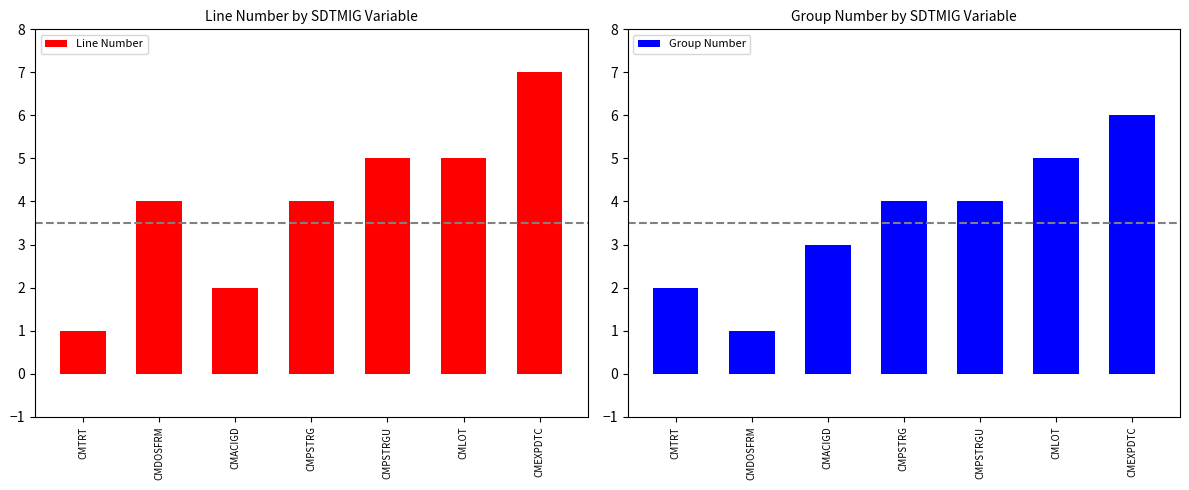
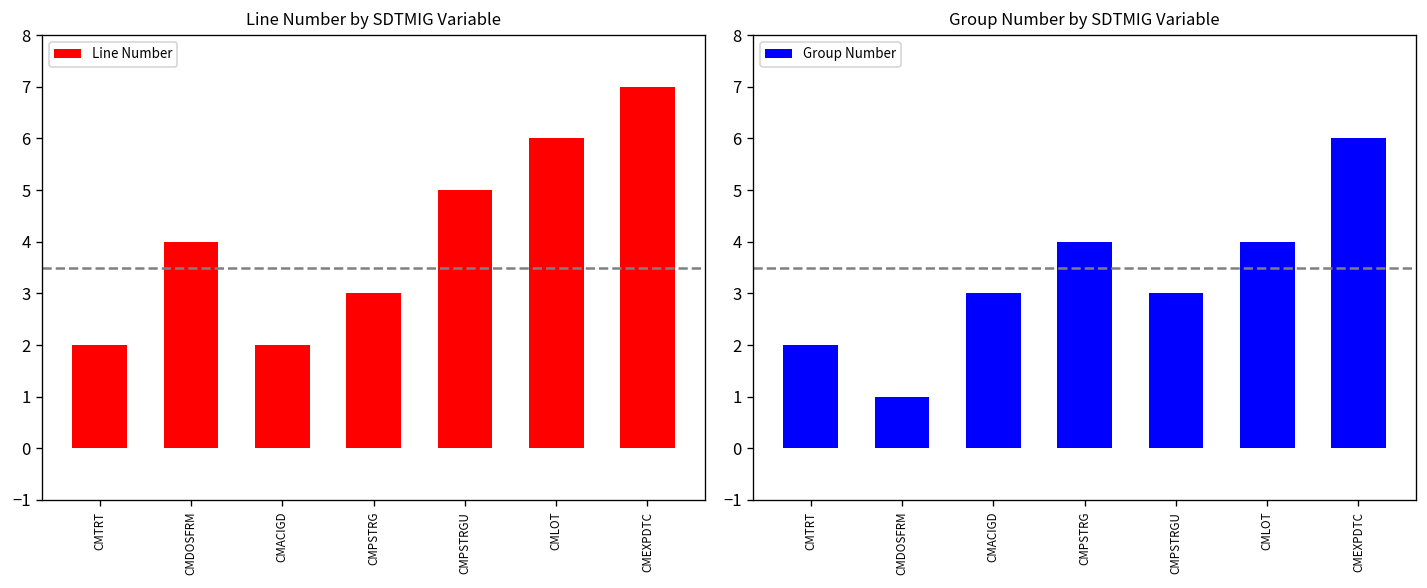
  {
    "Line Number by SDTMIG Variable": {
-     "CMTRT": 1,
+     "CMTRT": 2,
      "CMDOSFRM": 4,
      "CMACIGD": 2,
-     "CMPSTRG": 4,
+     "CMPSTRG": 3,
      "CMPSTRGU": 5,
-     "CMLOT": 5,
+     "CMLOT": 6,
      "CMEXPDTC": 7
    },
    "Group Number by SDTMIG Variable": {
      "CMTRT": 2,
      "CMDOSFRM": 1,
      "CMACIGD": 3,
      "CMPSTRG": 4,
-     "CMPSTRGU": 4,
-     "CMLOT": 5,
+     "CMPSTRGU": 3,
+     "CMLOT": 4,
      "CMEXPDTC": 6
    }
  }
